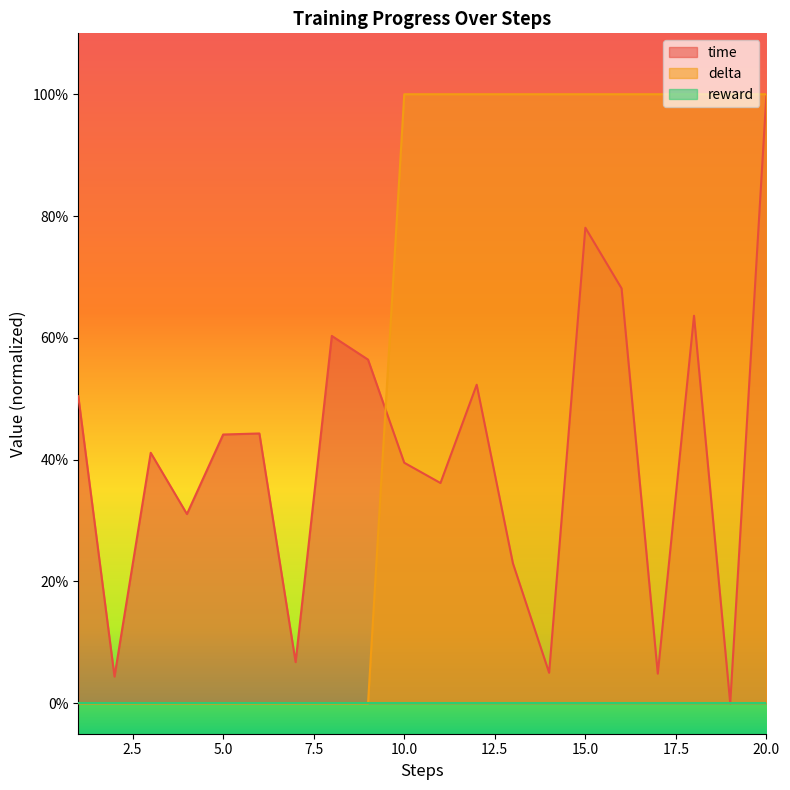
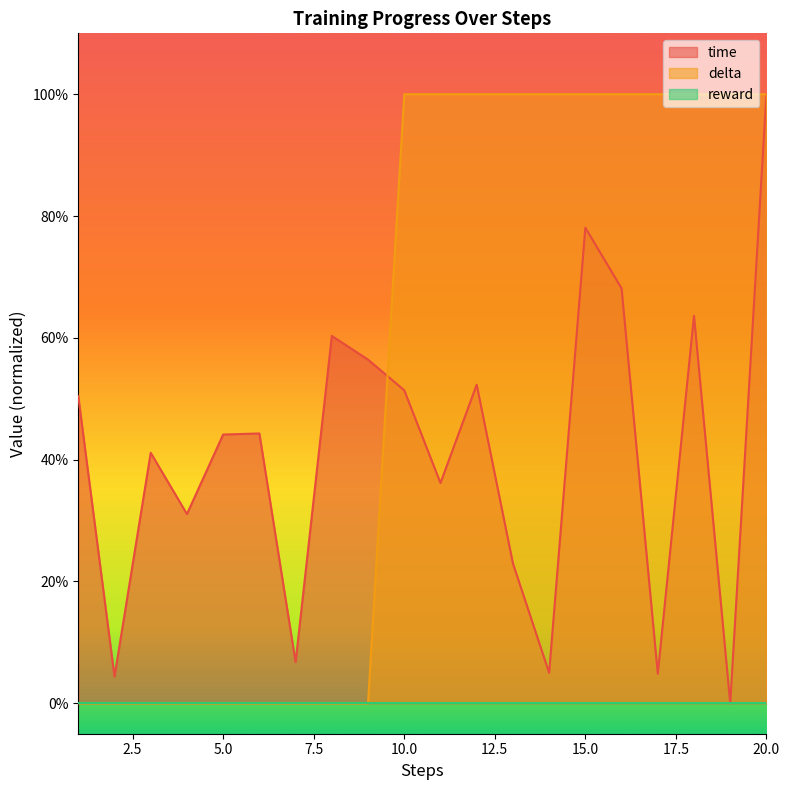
  {
    "time": {
      "5.0": "44%",
-     "10.0": "39%",
+     "10.0": "51%",
      "15.0": "78%"
    },
    "delta": {
      "10.0": "100%",
      "15.0": "100%"
    },
    "reward": {
      "10.0": "0%",
      "15.0": "0%",
      "20.0": "0%"
    }
  }
